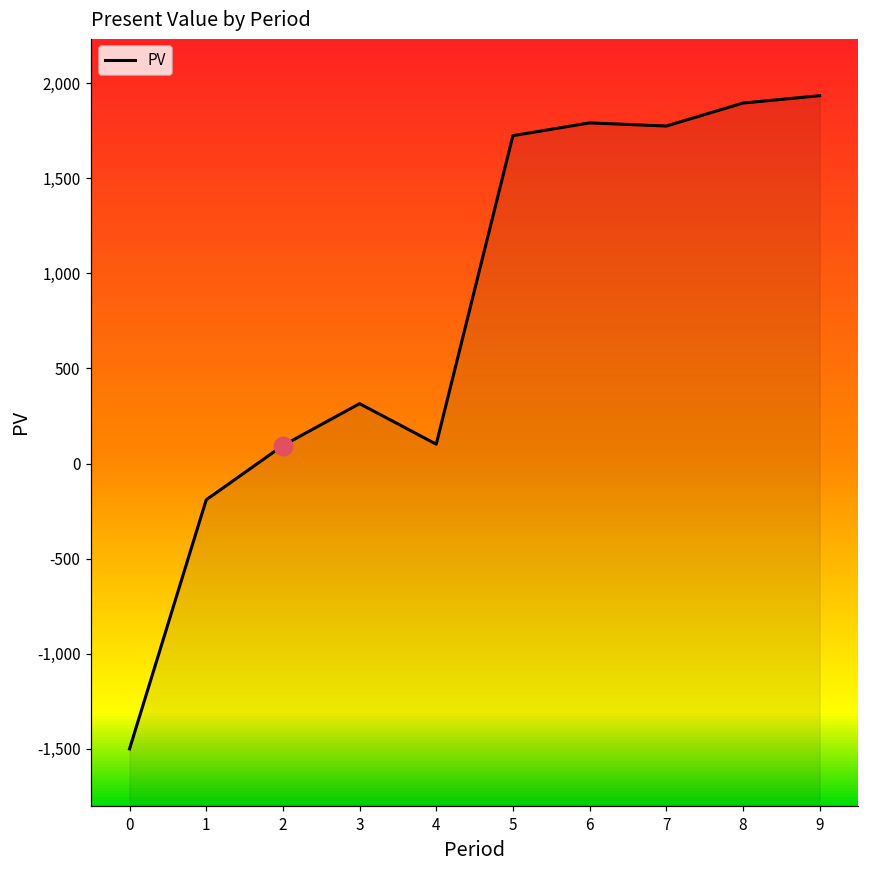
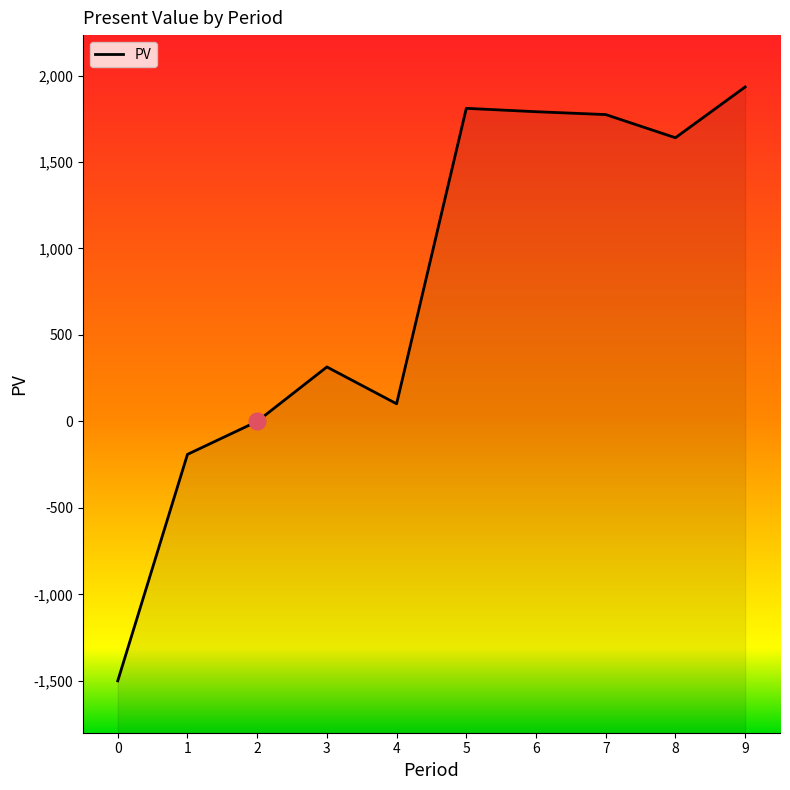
  {
    "PV": {
      "0": "-1,500",
      "1": "-190",
-     "2": "100",
+     "2": "0",
      "3": "320",
      "4": "100",
-     "5": "1,720",
+     "5": "1,810",
      "6": "1,790",
      "7": "1,770",
-     "8": "1,900",
+     "8": "1,640",
      "9": "1,930"
    }
  }
